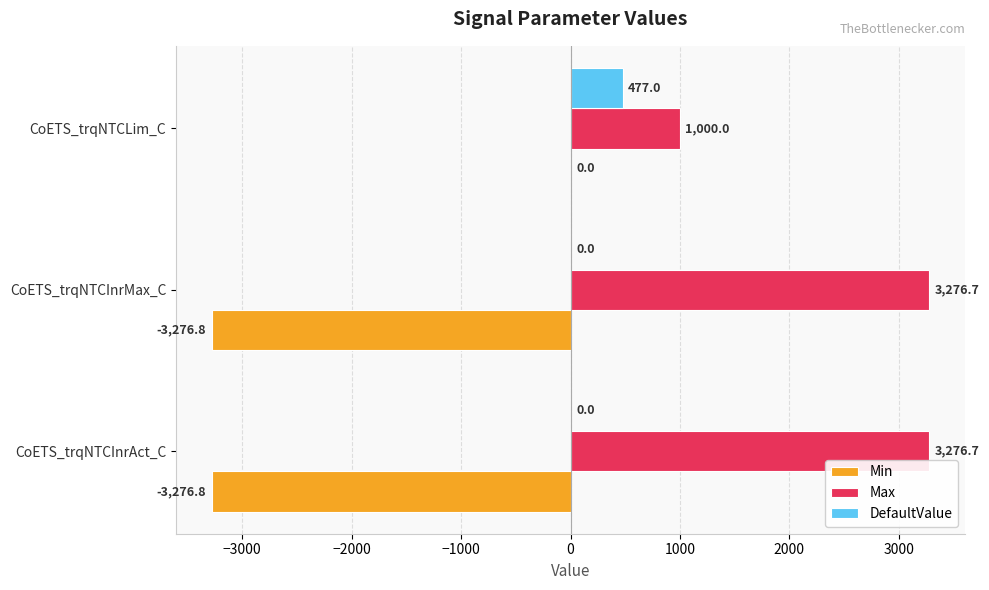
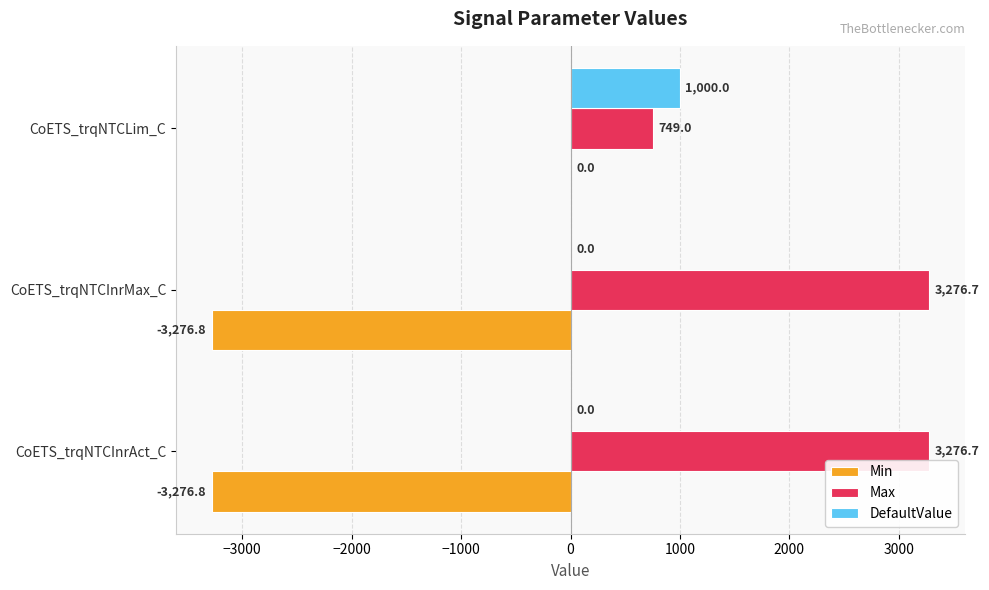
  {
    "Min": {
      "CoETS_trqNTCLim_C": "0.0",
      "CoETS_trqNTCInrMax_C": "-3,276.8",
      "CoETS_trqNTCInrAct_C": "-3,276.8"
    },
    "Max": {
-     "CoETS_trqNTCLim_C": "1,000.0",
+     "CoETS_trqNTCLim_C": "749.0",
      "CoETS_trqNTCInrMax_C": "3,276.7",
      "CoETS_trqNTCInrAct_C": "3,276.7"
    },
    "DefaultValue": {
-     "CoETS_trqNTCLim_C": "477.0",
+     "CoETS_trqNTCLim_C": "1,000.0",
      "CoETS_trqNTCInrMax_C": "0.0",
      "CoETS_trqNTCInrAct_C": "0.0"
    }
  }
